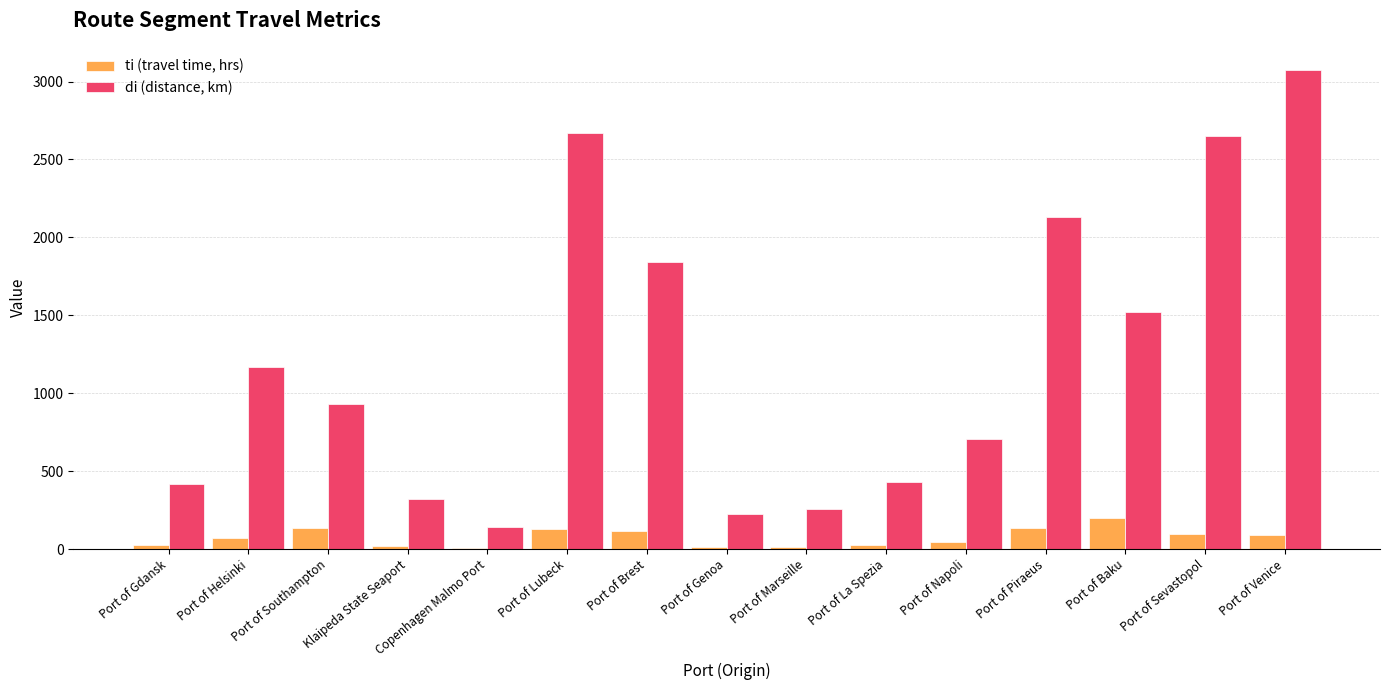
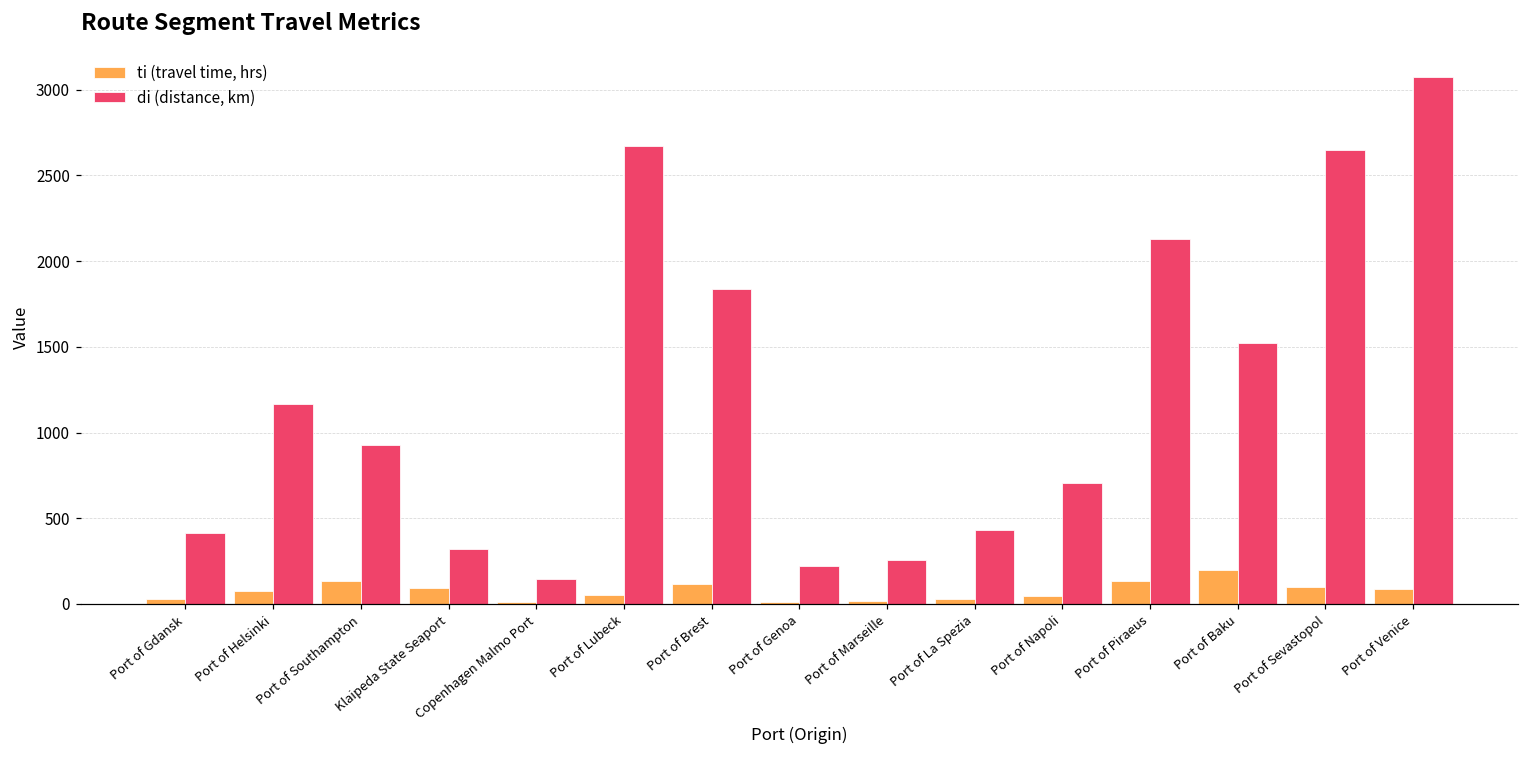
  {
    "ti (travel time, hrs)": {
      "Port of Gdansk": 30,
      "Port of Helsinki": 70,
      "Port of Southampton": 130,
-     "Klaipeda State Seaport": 20,
-     "Port of Lubeck": 130,
+     "Klaipeda State Seaport": 90,
+     "Port of Lubeck": 50,
      "Port of Brest": 120,
      "Port of La Spezia": 30,
      "Port of Napoli": 40,
      "Port of Piraeus": 130,
      "Port of Baku": 200,
      "Port of Sevastopol": 100,
      "Port of Venice": 90
    },
    "di (distance, km)": {
      "Port of Gdansk": 420,
      "Port of Helsinki": 1170,
      "Port of Southampton": 930,
      "Klaipeda State Seaport": 320,
      "Copenhagen Malmo Port": 140,
      "Port of Lubeck": 2670,
      "Port of Brest": 1840,
      "Port of Genoa": 220,
      "Port of Marseille": 260,
      "Port of La Spezia": 430,
      "Port of Napoli": 700,
      "Port of Piraeus": 2130,
      "Port of Baku": 1520,
      "Port of Sevastopol": 2650,
      "Port of Venice": 3070
    }
  }
